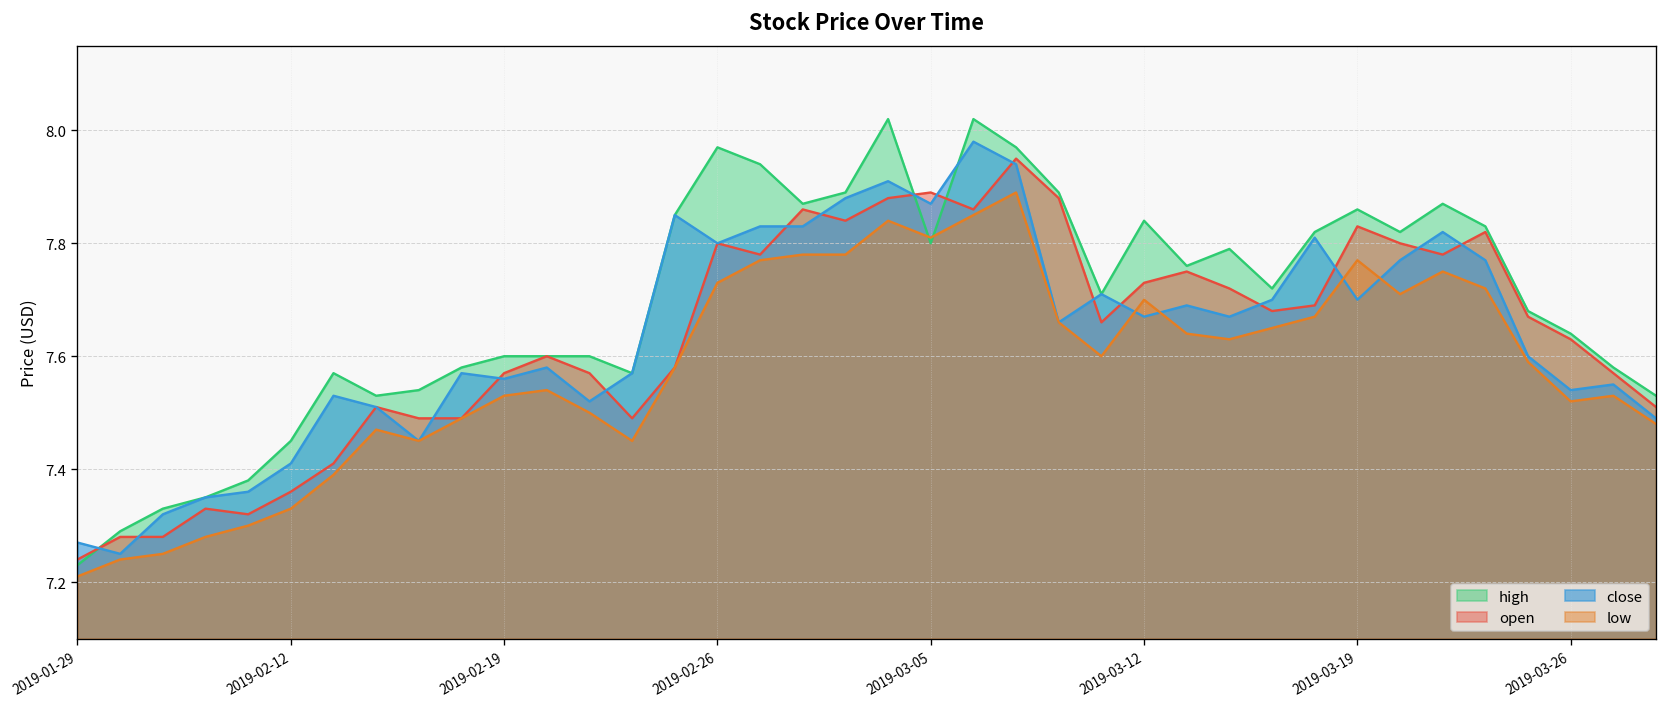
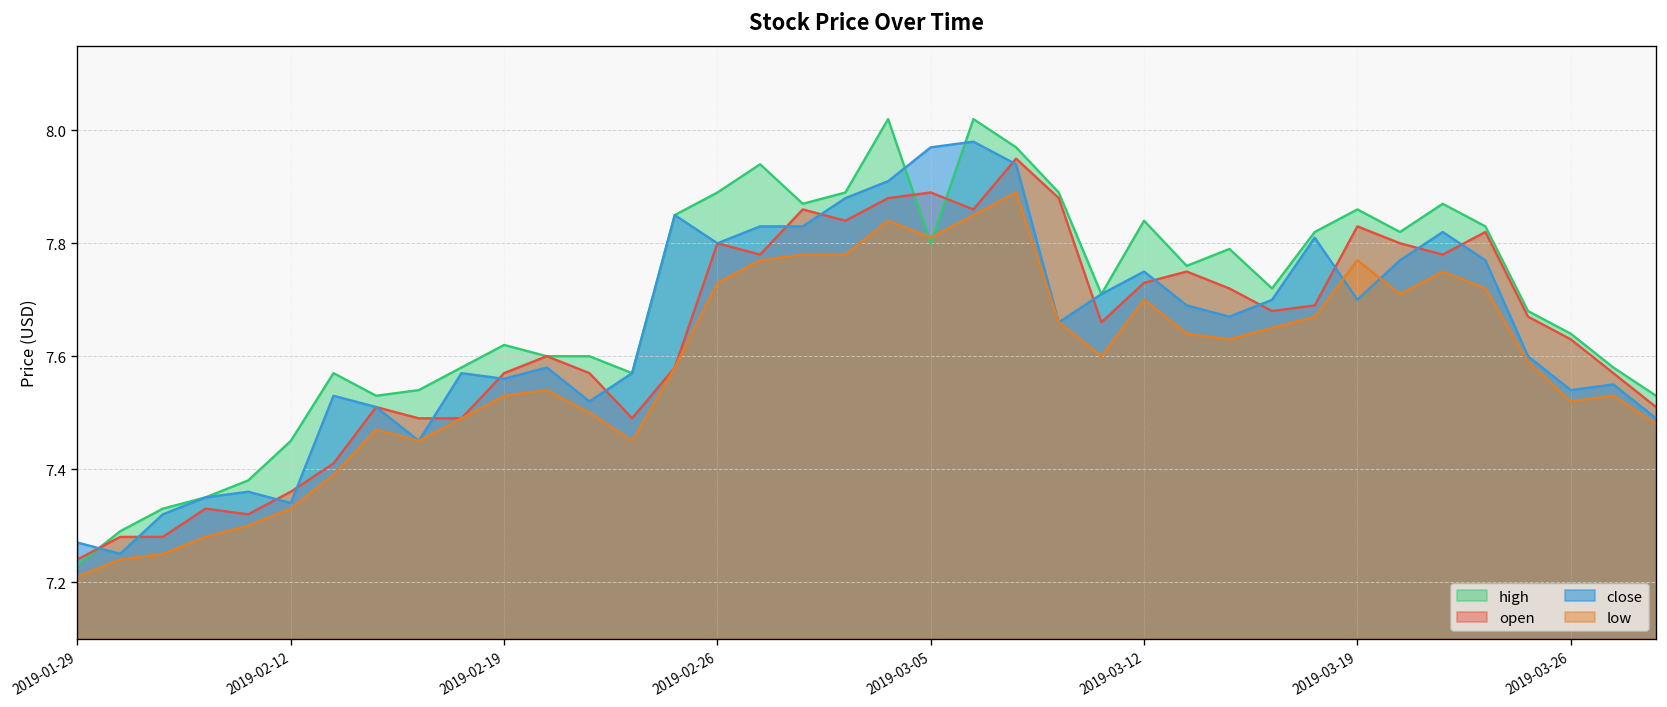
  {
    "high": {
      "2019-01-29": 7.23,
      "2019-02-12": 7.45,
-     "2019-02-19": 7.60,
-     "2019-02-26": 7.97,
+     "2019-02-19": 7.62,
+     "2019-02-26": 7.89,
      "2019-03-05": 7.80,
      "2019-03-12": 7.84,
      "2019-03-19": 7.86,
      "2019-03-26": 7.64
    },
    "close": {
      "2019-01-29": 7.27,
-     "2019-02-12": 7.41,
+     "2019-02-12": 7.34,
      "2019-02-19": 7.56,
-     "2019-03-05": 7.87,
-     "2019-03-12": 7.67,
+     "2019-03-05": 7.97,
+     "2019-03-12": 7.75,
      "2019-03-19": 7.70,
      "2019-03-26": 7.54
    }
  }
